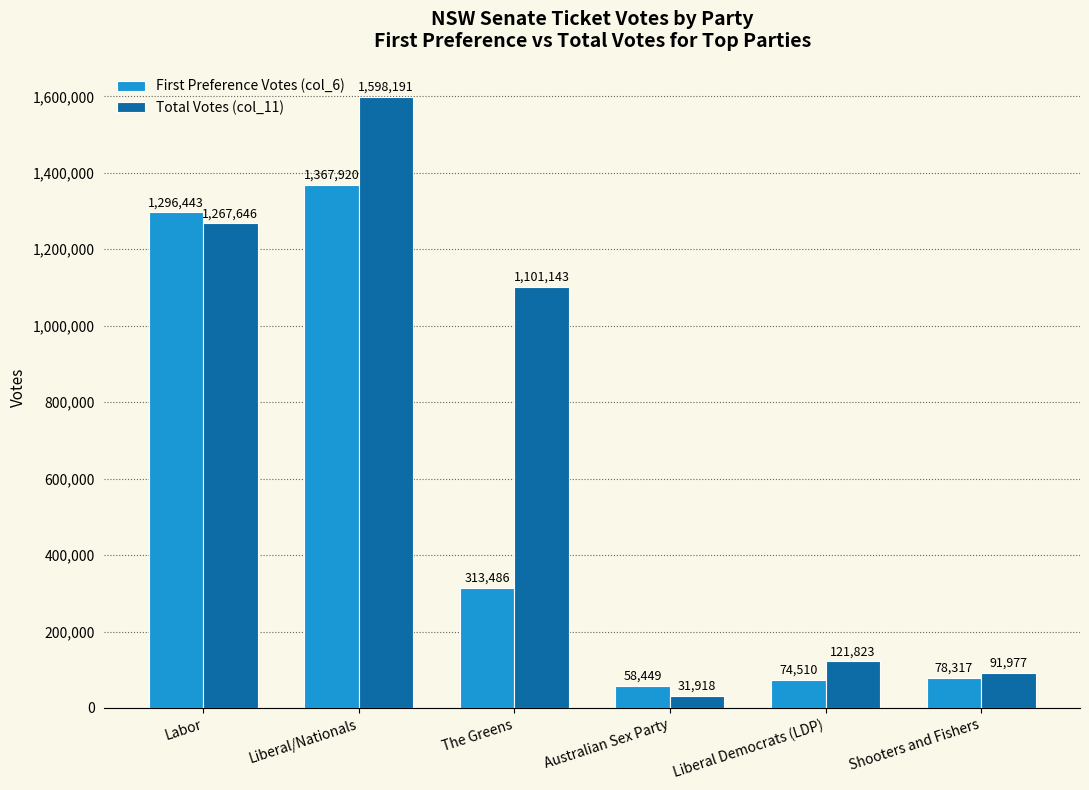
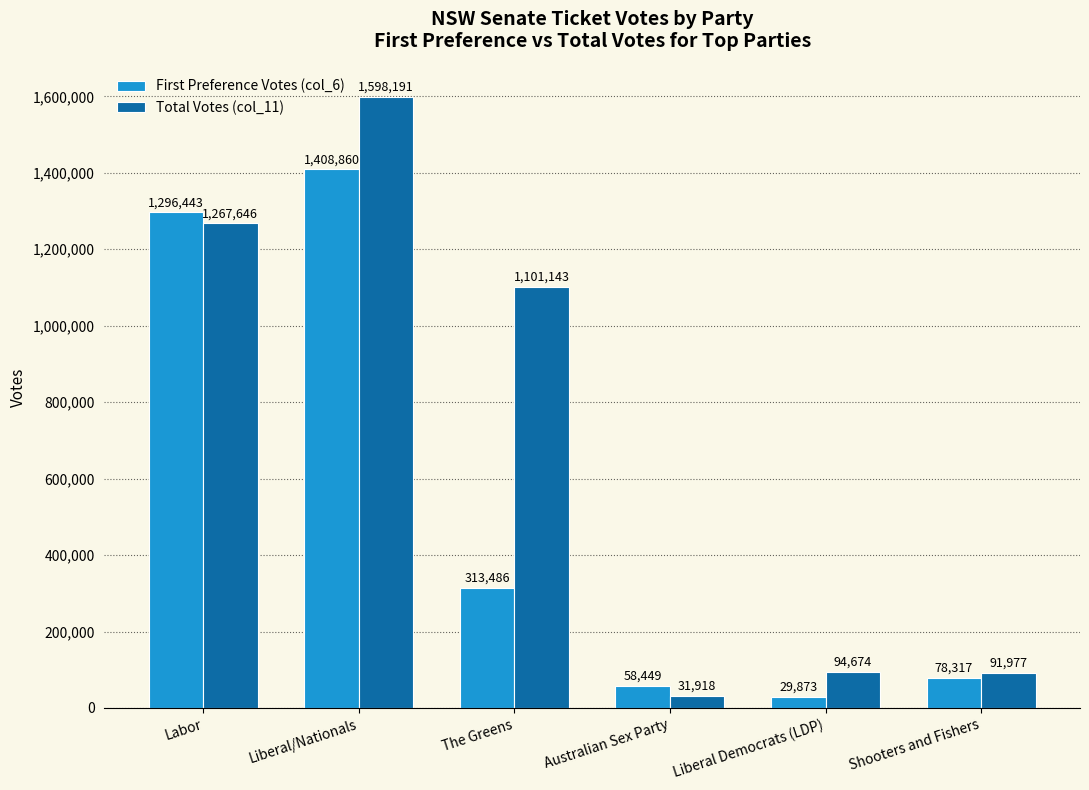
  {
    "First Preference Votes (col_6)": {
      "Labor": "1,296,443",
-     "Liberal/Nationals": "1,367,920",
+     "Liberal/Nationals": "1,408,860",
      "The Greens": "313,486",
      "Australian Sex Party": "58,449",
-     "Liberal Democrats (LDP)": "74,510",
+     "Liberal Democrats (LDP)": "29,873",
      "Shooters and Fishers": "78,317"
    },
    "Total Votes (col_11)": {
      "Labor": "1,267,646",
      "Liberal/Nationals": "1,598,191",
      "The Greens": "1,101,143",
      "Australian Sex Party": "31,918",
-     "Liberal Democrats (LDP)": "121,823",
+     "Liberal Democrats (LDP)": "94,674",
      "Shooters and Fishers": "91,977"
    }
  }
